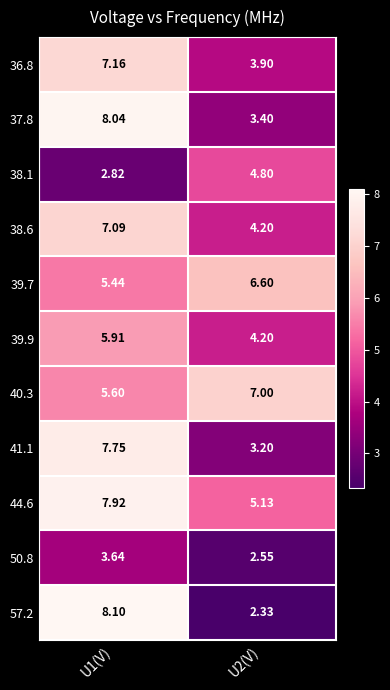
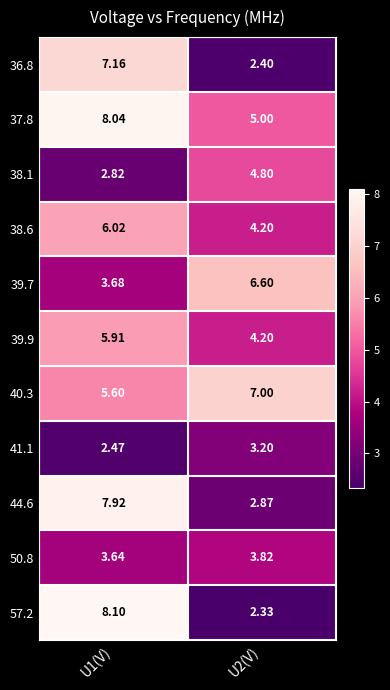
  {
    "36.8": {
      "U1(V)": 7.16,
-     "U2(V)": 3.90
+     "U2(V)": 2.40
    },
    "37.8": {
      "U1(V)": 8.04,
-     "U2(V)": 3.40
+     "U2(V)": 5.00
    },
    "38.1": {
      "U1(V)": 2.82,
      "U2(V)": 4.80
    },
    "38.6": {
-     "U1(V)": 7.09,
+     "U1(V)": 6.02,
      "U2(V)": 4.20
    },
    "39.7": {
-     "U1(V)": 5.44,
+     "U1(V)": 3.68,
      "U2(V)": 6.60
    },
    "39.9": {
      "U1(V)": 5.91,
      "U2(V)": 4.20
    },
    "40.3": {
      "U1(V)": 5.60,
      "U2(V)": 7.00
    },
    "41.1": {
-     "U1(V)": 7.75,
+     "U1(V)": 2.47,
      "U2(V)": 3.20
    },
    "44.6": {
      "U1(V)": 7.92,
-     "U2(V)": 5.13
+     "U2(V)": 2.87
    },
    "50.8": {
      "U1(V)": 3.64,
-     "U2(V)": 2.55
+     "U2(V)": 3.82
    },
    "57.2": {
      "U1(V)": 8.10,
      "U2(V)": 2.33
    }
  }
